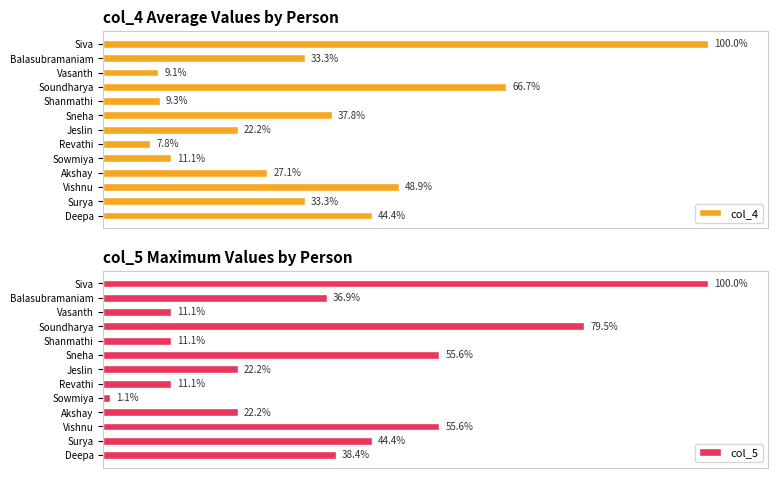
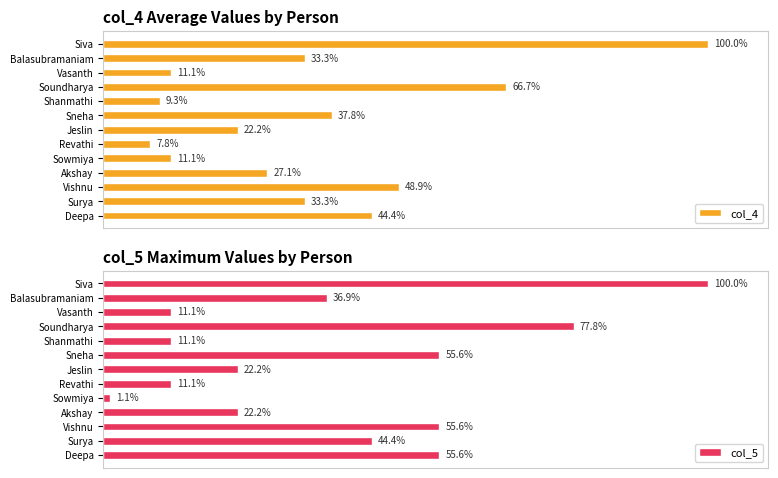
  {
    "col_4 Average Values by Person": {
      "Siva": "100.0%",
      "Balasubramaniam": "33.3%",
-     "Vasanth": "9.1%",
+     "Vasanth": "11.1%",
      "Soundharya": "66.7%",
      "Shanmathi": "9.3%",
      "Sneha": "37.8%",
      "Jeslin": "22.2%",
      "Revathi": "7.8%",
      "Sowmiya": "11.1%",
      "Akshay": "27.1%",
      "Vishnu": "48.9%",
      "Surya": "33.3%",
      "Deepa": "44.4%"
    },
    "col_5 Maximum Values by Person": {
      "Siva": "100.0%",
      "Balasubramaniam": "36.9%",
      "Vasanth": "11.1%",
-     "Soundharya": "79.5%",
+     "Soundharya": "77.8%",
      "Shanmathi": "11.1%",
      "Sneha": "55.6%",
      "Jeslin": "22.2%",
      "Revathi": "11.1%",
      "Sowmiya": "1.1%",
      "Akshay": "22.2%",
      "Vishnu": "55.6%",
      "Surya": "44.4%",
-     "Deepa": "38.4%"
+     "Deepa": "55.6%"
    }
  }
